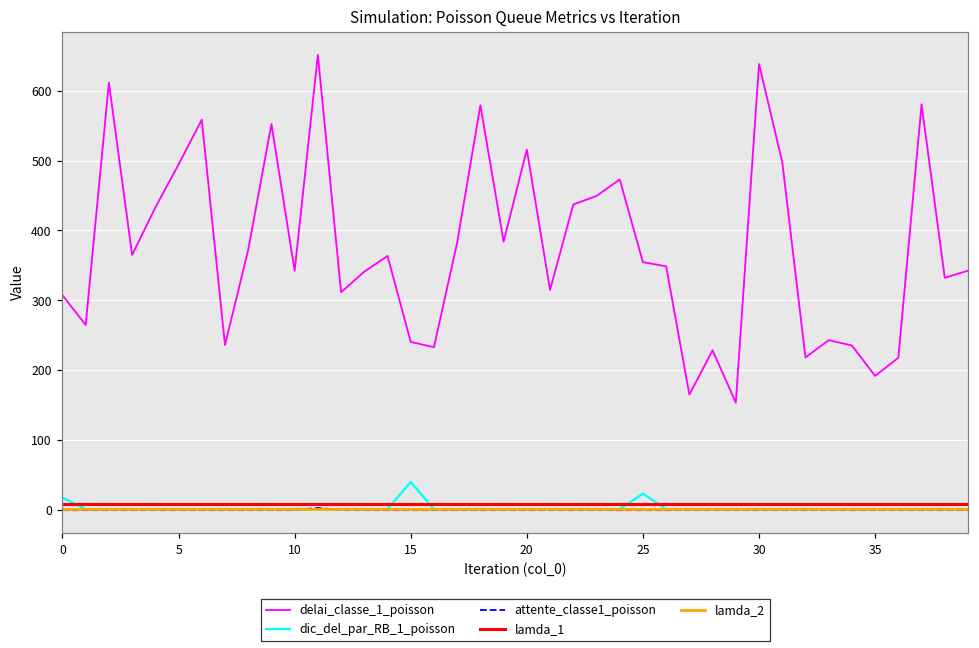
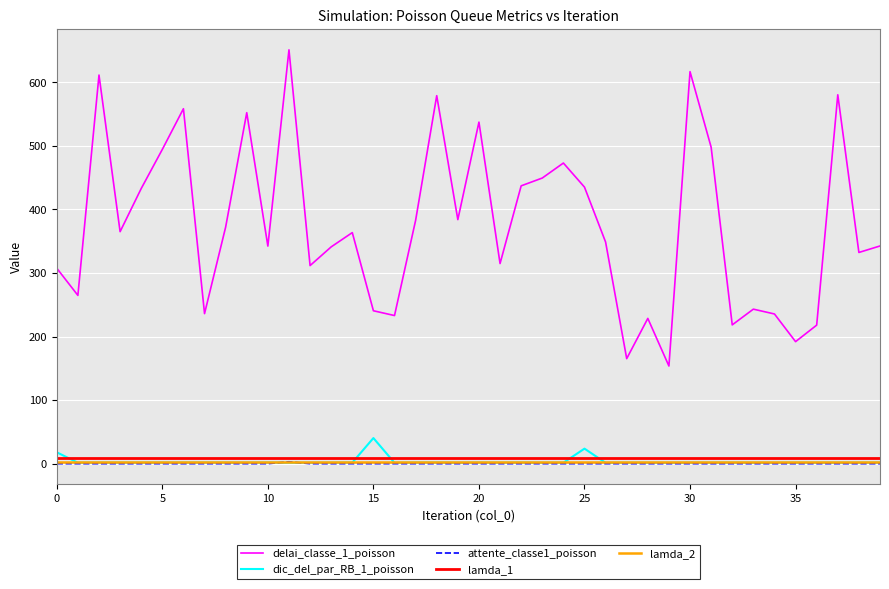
  {
    "delai_classe_1_poisson": {
      "0": 310,
      "5": 490,
      "10": 340,
      "15": 240,
-     "20": 520,
-     "25": 350,
-     "30": 640,
+     "20": 540,
+     "25": 440,
+     "30": 620,
      "35": 190
    },
    "dic_del_par_RB_1_poisson": {
      "0": 20,
      "15": 40,
      "25": 20
    },
    "lamda_1": {
      "0": 10,
      "5": 10,
      "10": 10,
      "15": 10,
      "20": 10,
      "25": 10,
      "30": 10,
      "35": 10
    }
  }
